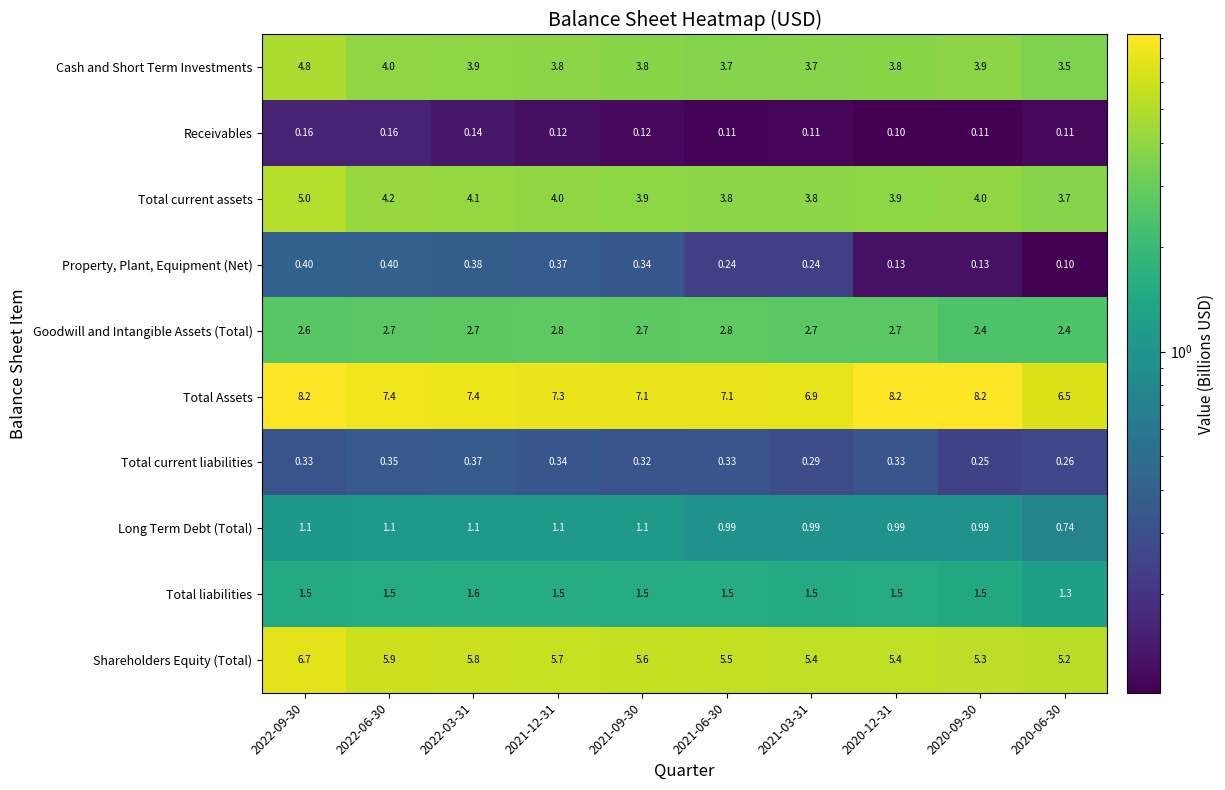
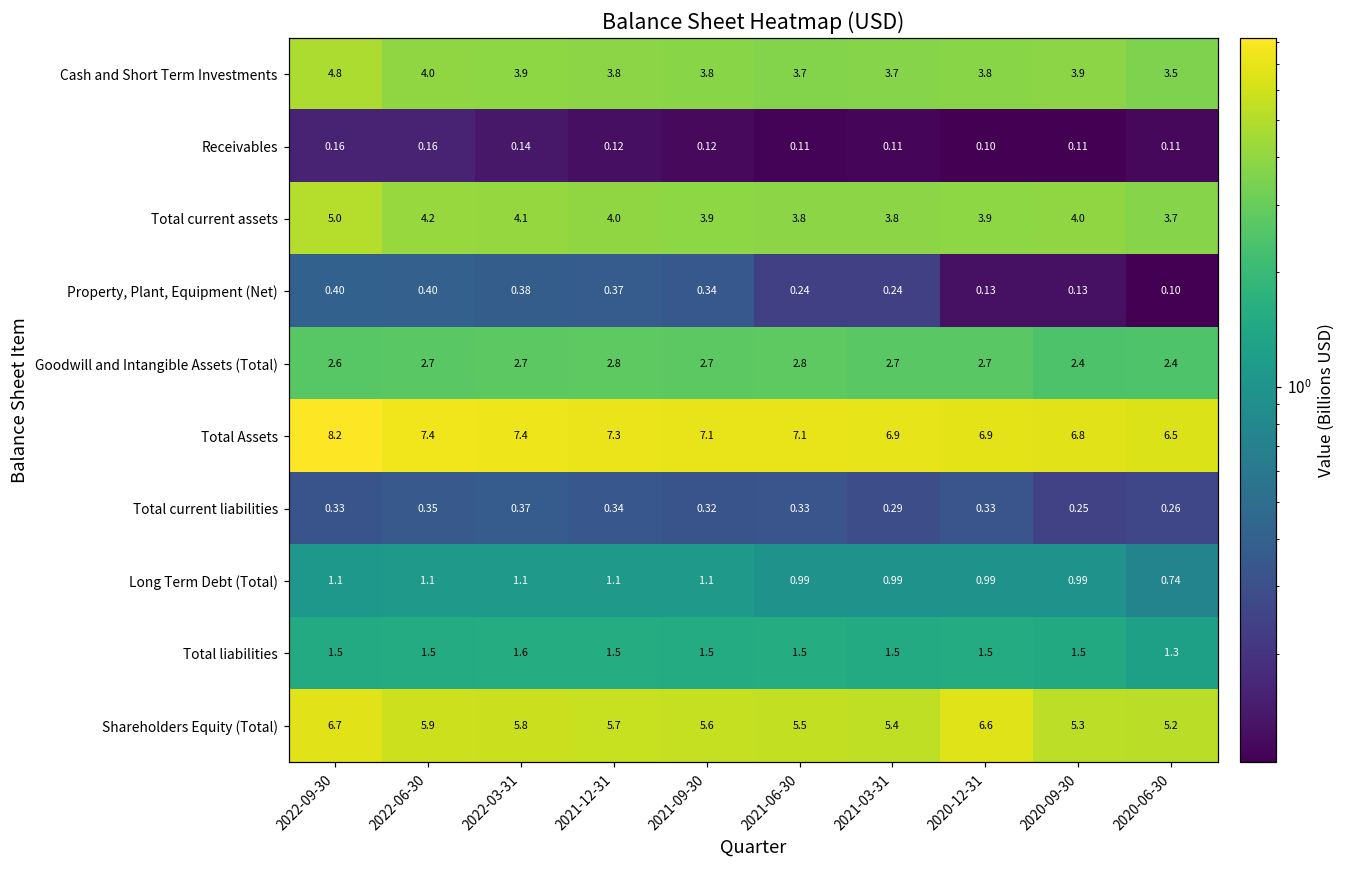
  {
    "Cash and Short Term Investments": {
      "2022-09-30": 4.8,
      "2022-06-30": 4.0,
      "2022-03-31": 3.9,
      "2021-12-31": 3.8,
      "2021-09-30": 3.8,
      "2021-06-30": 3.7,
      "2021-03-31": 3.7,
      "2020-12-31": 3.8,
      "2020-09-30": 3.9,
      "2020-06-30": 3.5
    },
    "Receivables": {
      "2022-09-30": 0.16,
      "2022-06-30": 0.16,
      "2022-03-31": 0.14,
      "2021-12-31": 0.12,
      "2021-09-30": 0.12,
      "2021-06-30": 0.11,
      "2021-03-31": 0.11,
      "2020-12-31": 0.10,
      "2020-09-30": 0.11,
      "2020-06-30": 0.11
    },
    "Total current assets": {
      "2022-09-30": 5.0,
      "2022-06-30": 4.2,
      "2022-03-31": 4.1,
      "2021-12-31": 4.0,
      "2021-09-30": 3.9,
      "2021-06-30": 3.8,
      "2021-03-31": 3.8,
      "2020-12-31": 3.9,
      "2020-09-30": 4.0,
      "2020-06-30": 3.7
    },
    "Property, Plant, Equipment (Net)": {
      "2022-09-30": 0.40,
      "2022-06-30": 0.40,
      "2022-03-31": 0.38,
      "2021-12-31": 0.37,
      "2021-09-30": 0.34,
      "2021-06-30": 0.24,
      "2021-03-31": 0.24,
      "2020-12-31": 0.13,
      "2020-09-30": 0.13,
      "2020-06-30": 0.10
    },
    "Goodwill and Intangible Assets (Total)": {
      "2022-09-30": 2.6,
      "2022-06-30": 2.7,
      "2022-03-31": 2.7,
      "2021-12-31": 2.8,
      "2021-09-30": 2.7,
      "2021-06-30": 2.8,
      "2021-03-31": 2.7,
      "2020-12-31": 2.7,
      "2020-09-30": 2.4,
      "2020-06-30": 2.4
    },
    "Total Assets": {
      "2022-09-30": 8.2,
      "2022-06-30": 7.4,
      "2022-03-31": 7.4,
      "2021-12-31": 7.3,
      "2021-09-30": 7.1,
      "2021-06-30": 7.1,
      "2021-03-31": 6.9,
-     "2020-12-31": 8.2,
-     "2020-09-30": 8.2,
+     "2020-12-31": 6.9,
+     "2020-09-30": 6.8,
      "2020-06-30": 6.5
    },
    "Total current liabilities": {
      "2022-09-30": 0.33,
      "2022-06-30": 0.35,
      "2022-03-31": 0.37,
      "2021-12-31": 0.34,
      "2021-09-30": 0.32,
      "2021-06-30": 0.33,
      "2021-03-31": 0.29,
      "2020-12-31": 0.33,
      "2020-09-30": 0.25,
      "2020-06-30": 0.26
    },
    "Long Term Debt (Total)": {
      "2022-09-30": 1.1,
      "2022-06-30": 1.1,
      "2022-03-31": 1.1,
      "2021-12-31": 1.1,
      "2021-09-30": 1.1,
      "2021-06-30": 0.99,
      "2021-03-31": 0.99,
      "2020-12-31": 0.99,
      "2020-09-30": 0.99,
      "2020-06-30": 0.74
    },
    "Total liabilities": {
      "2022-09-30": 1.5,
      "2022-06-30": 1.5,
      "2022-03-31": 1.6,
      "2021-12-31": 1.5,
      "2021-09-30": 1.5,
      "2021-06-30": 1.5,
      "2021-03-31": 1.5,
      "2020-12-31": 1.5,
      "2020-09-30": 1.5,
      "2020-06-30": 1.3
    },
    "Shareholders Equity (Total)": {
      "2022-09-30": 6.7,
      "2022-06-30": 5.9,
      "2022-03-31": 5.8,
      "2021-12-31": 5.7,
      "2021-09-30": 5.6,
      "2021-06-30": 5.5,
      "2021-03-31": 5.4,
-     "2020-12-31": 5.4,
+     "2020-12-31": 6.6,
      "2020-09-30": 5.3,
      "2020-06-30": 5.2
    }
  }
